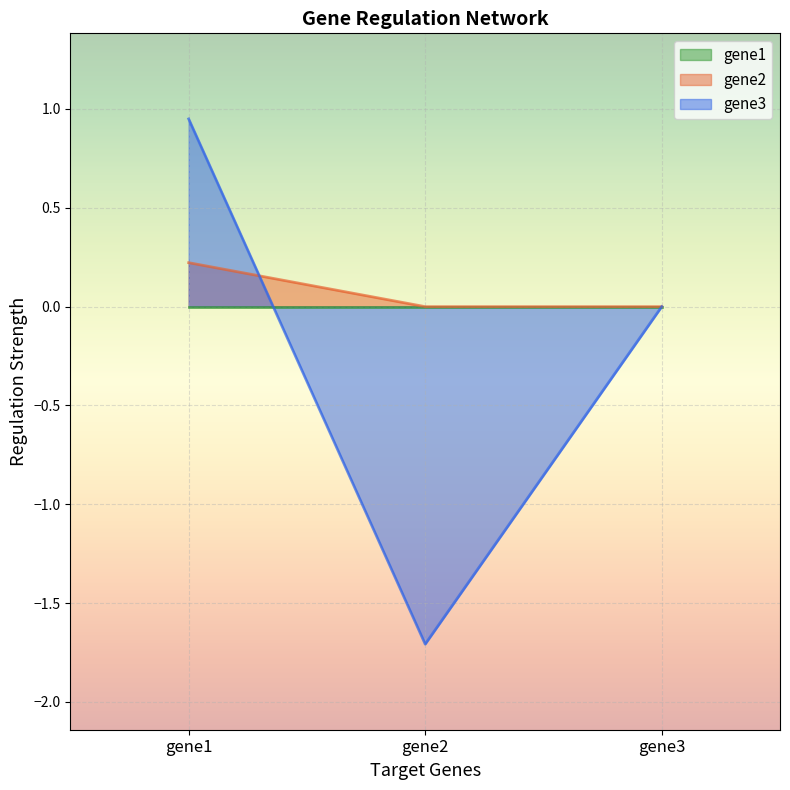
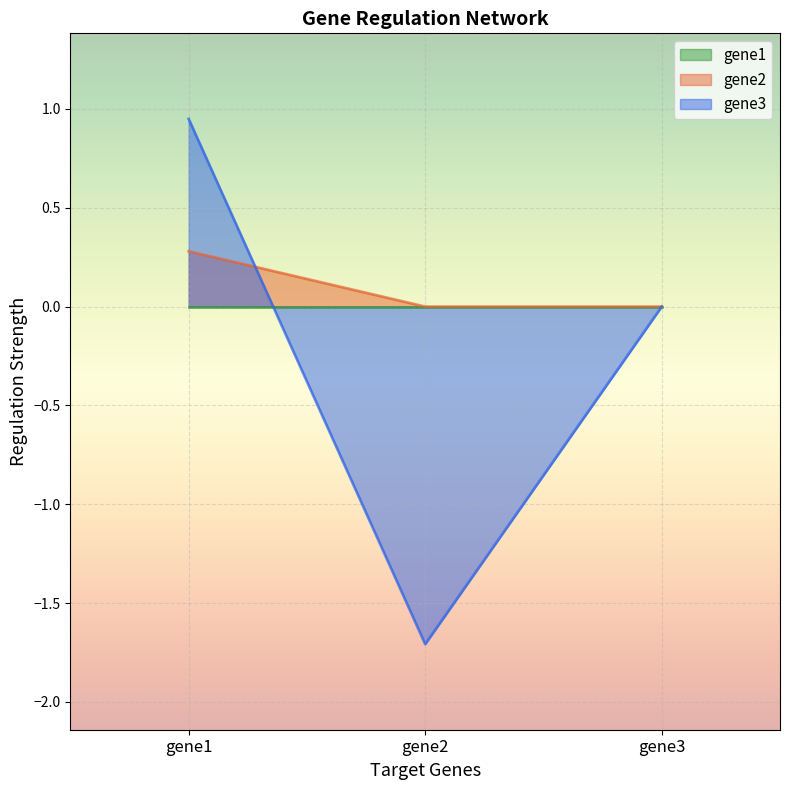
  {
    "gene1": {
      "gene1": 0.00
    },
    "gene2": {
-     "gene1": 0.22
+     "gene1": 0.28
    }
  }
